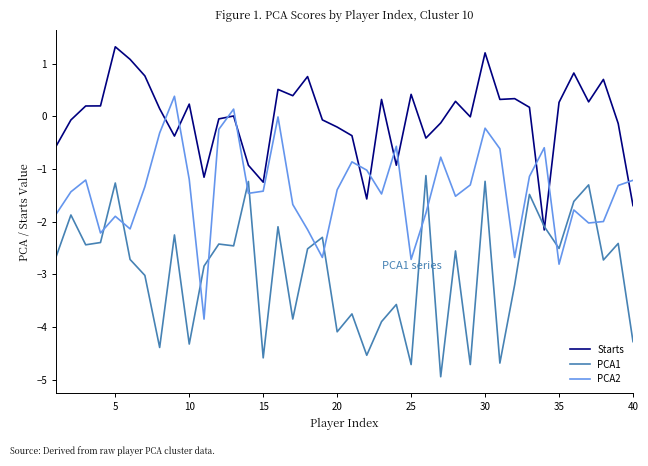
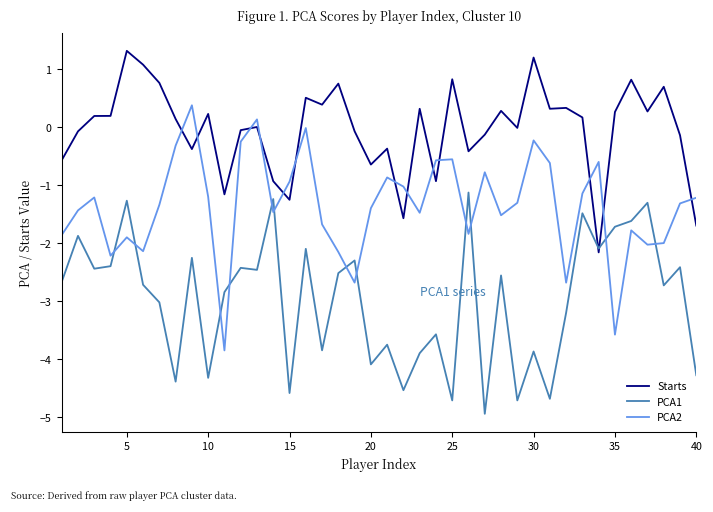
  {
    "Starts": {
      "5": 1.3,
      "10": 0.2,
      "15": -1.2,
-     "20": -0.2,
-     "25": 0.4,
+     "20": -0.6,
+     "25": 0.8,
      "30": 1.2,
      "35": 0.3,
      "40": -1.7
    },
    "PCA1": {
      "5": -1.3,
      "10": -4.3,
      "15": -4.6,
      "20": -4.1,
      "25": -4.7,
-     "30": -1.2,
-     "35": -2.5,
+     "30": -3.9,
+     "35": -1.7,
      "40": -4.3
    },
    "PCA2": {
      "5": -1.9,
      "10": -1.2,
-     "15": -1.4,
+     "15": -0.9,
      "20": -1.4,
-     "25": -2.7,
+     "25": -0.6,
      "30": -0.2,
-     "35": -2.8,
+     "35": -3.6,
      "40": -1.2
    }
  }
